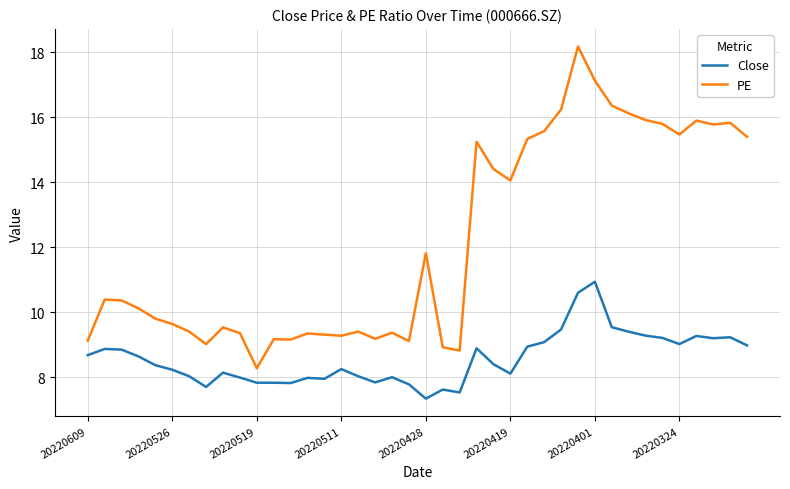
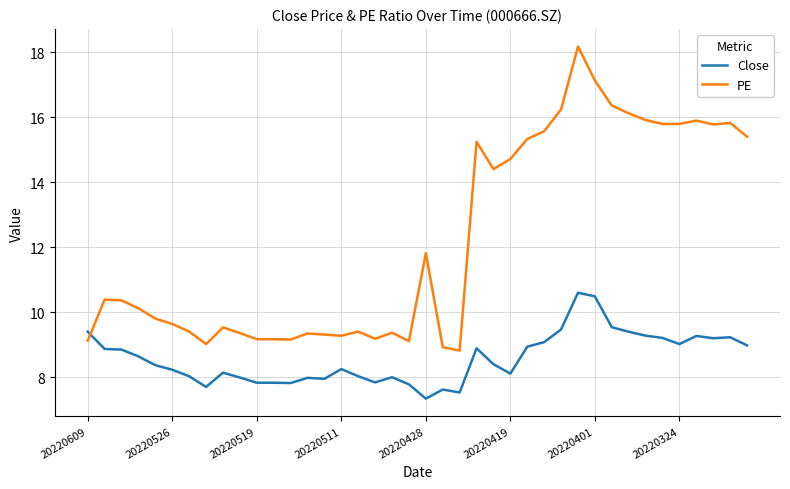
  {
    "Close": {
-     "20220609": 8.7,
+     "20220609": 9.4,
      "20220526": 8.2,
      "20220519": 7.8,
      "20220511": 8.3,
      "20220428": 7.3,
      "20220419": 8.1,
-     "20220401": 10.9,
+     "20220401": 10.5,
      "20220324": 9.0
    },
    "PE": {
      "20220609": 9.1,
      "20220526": 9.6,
-     "20220519": 8.3,
+     "20220519": 9.2,
      "20220511": 9.3,
      "20220428": 11.8,
-     "20220419": 14.1,
+     "20220419": 14.7,
      "20220401": 17.1,
-     "20220324": 15.5
+     "20220324": 15.8
    }
  }
